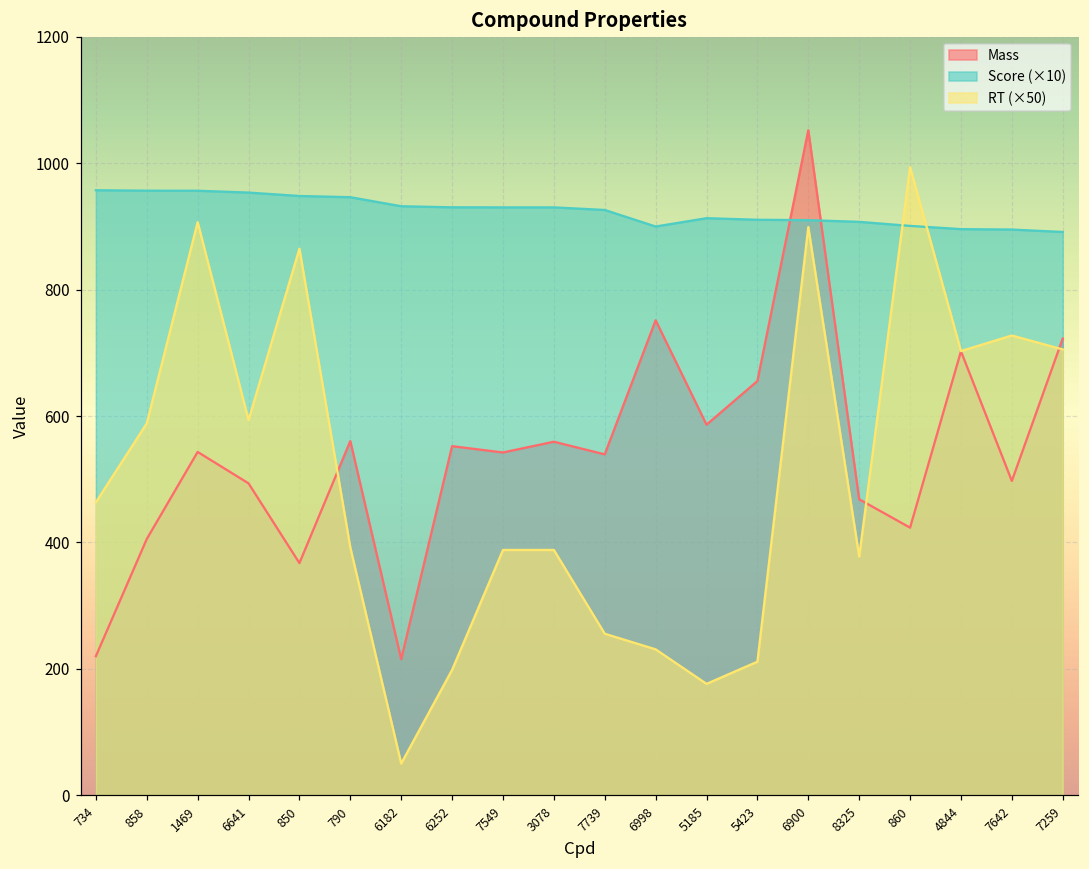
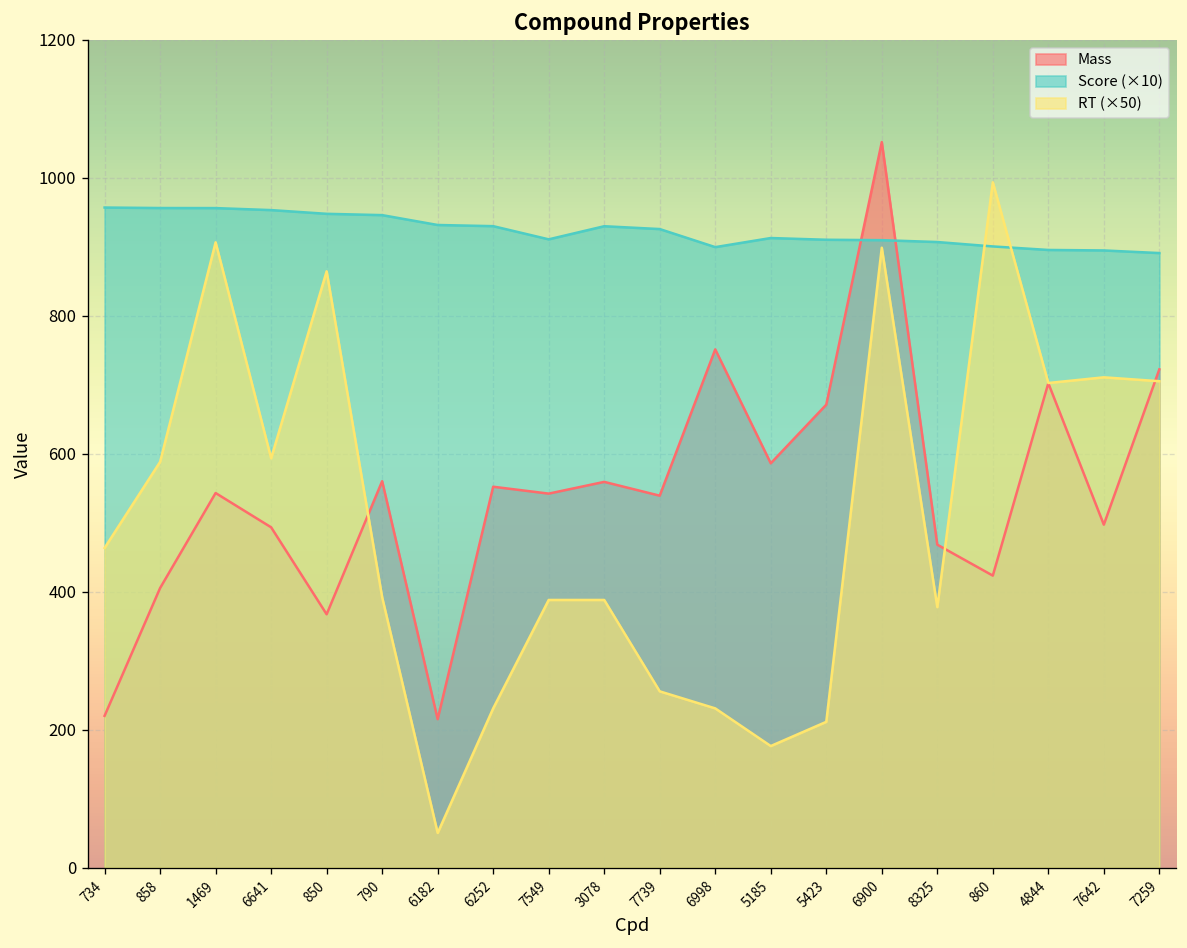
  {
    "Mass": {
      "734": 220,
      "858": 410,
      "1469": 540,
      "6641": 490,
      "850": 370,
      "790": 560,
      "6182": 220,
      "6252": 550,
      "7549": 540,
      "3078": 560,
      "7739": 540,
      "6998": 750,
      "5185": 590,
-     "5423": 660,
+     "5423": 670,
      "6900": 1050,
      "8325": 470,
      "860": 420,
      "7642": 500,
      "7259": 720
    },
    "Score (×10)": {
      "734": 960,
      "858": 960,
      "1469": 960,
      "6641": 950,
      "850": 950,
      "790": 950,
      "6182": 930,
      "6252": 930,
-     "7549": 930,
+     "7549": 910,
      "3078": 930,
      "7739": 930,
      "6998": 900,
      "5185": 910,
      "5423": 910,
      "6900": 910,
      "8325": 910,
      "860": 900,
      "4844": 900,
      "7642": 890,
      "7259": 890
    },
    "RT (×50)": {
      "734": 460,
      "858": 590,
      "1469": 910,
      "6641": 590,
      "850": 860,
      "790": 390,
      "6182": 50,
-     "6252": 200,
+     "6252": 230,
      "7549": 390,
      "3078": 390,
      "7739": 260,
      "6998": 230,
      "5185": 180,
      "5423": 210,
      "6900": 900,
      "8325": 380,
      "860": 990,
-     "7642": 730,
+     "7642": 710,
      "7259": 710
    }
  }
